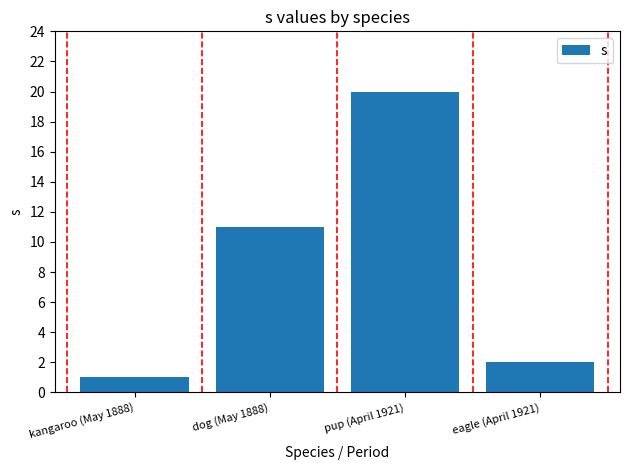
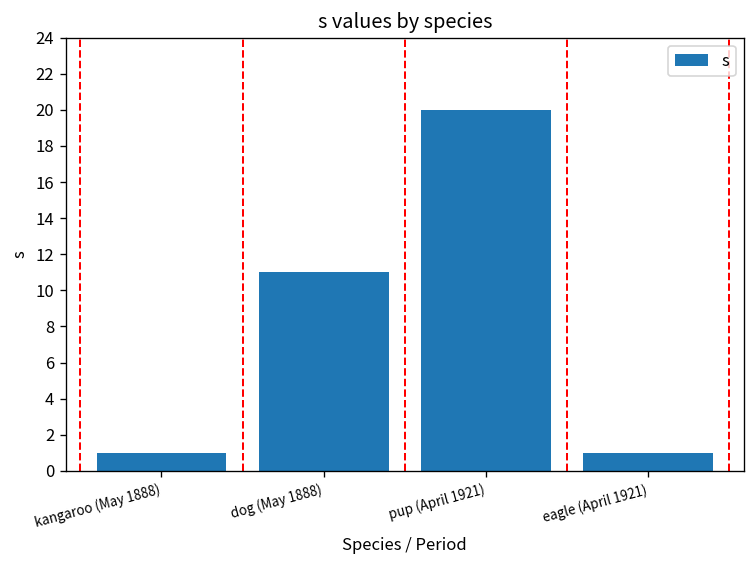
  {
    "kangaroo (May 1888)": 1,
    "dog (May 1888)": 11,
    "pup (April 1921)": 20,
-   "eagle (April 1921)": 2
+   "eagle (April 1921)": 1
  }
